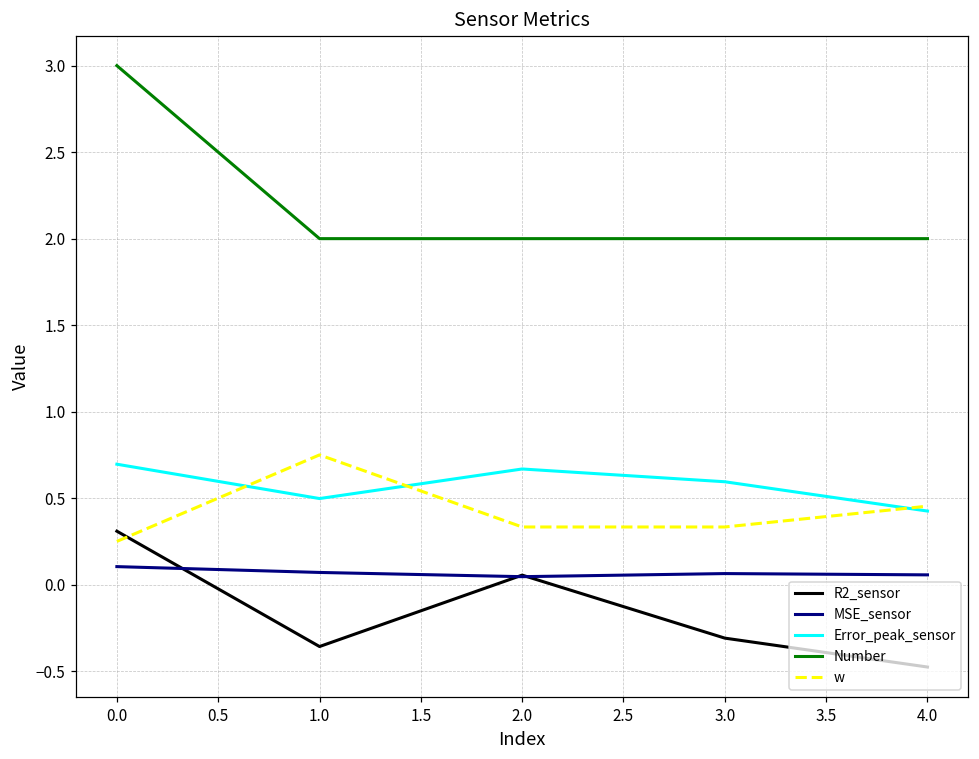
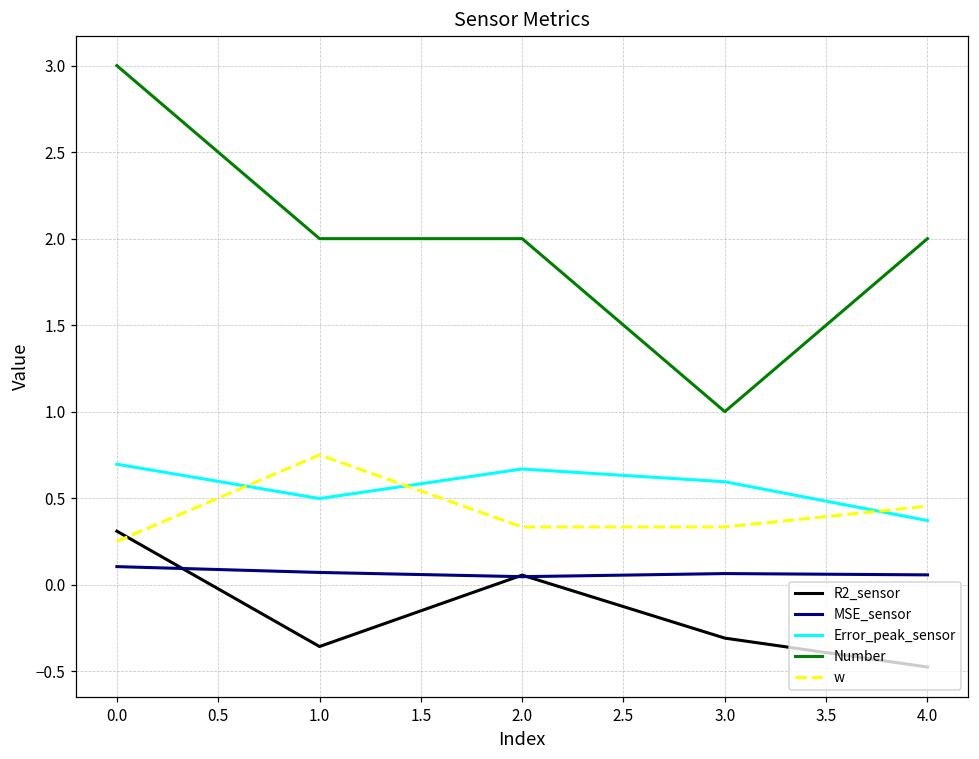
  {
    "R2_sensor": {
      "0.0": 0.31,
      "1.0": -0.36,
      "3.0": -0.31
    },
    "MSE_sensor": {
      "0.0": 0.10,
      "1.0": 0.07,
      "3.0": 0.06,
      "4.0": 0.06
    },
    "Error_peak_sensor": {
      "0.0": 0.70,
      "1.0": 0.50,
      "2.0": 0.67,
      "3.0": 0.59,
-     "4.0": 0.43
+     "4.0": 0.37
    },
    "Number": {
      "0.0": 3,
      "1.0": 2,
      "2.0": 2,
-     "3.0": 2,
+     "3.0": 1,
      "4.0": 2
    },
    "w": {
      "0.0": 0.25,
      "1.0": 0.75,
      "2.0": 0.33,
      "3.0": 0.33,
      "4.0": 0.45
    }
  }
